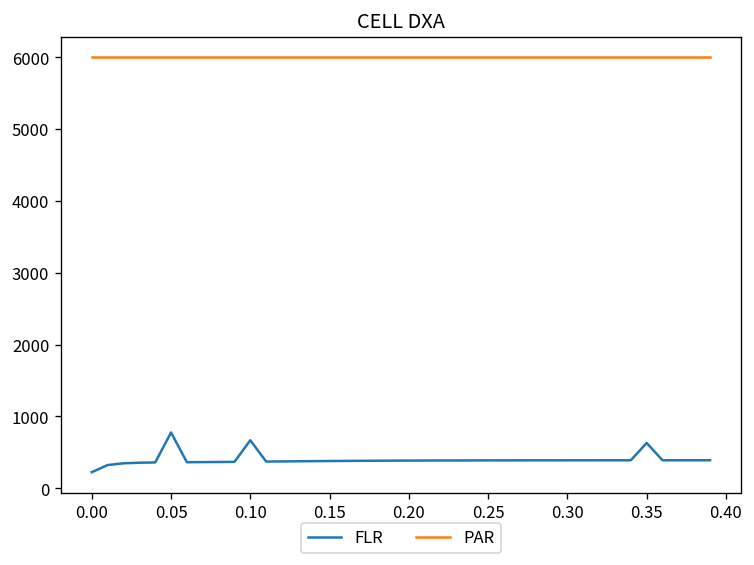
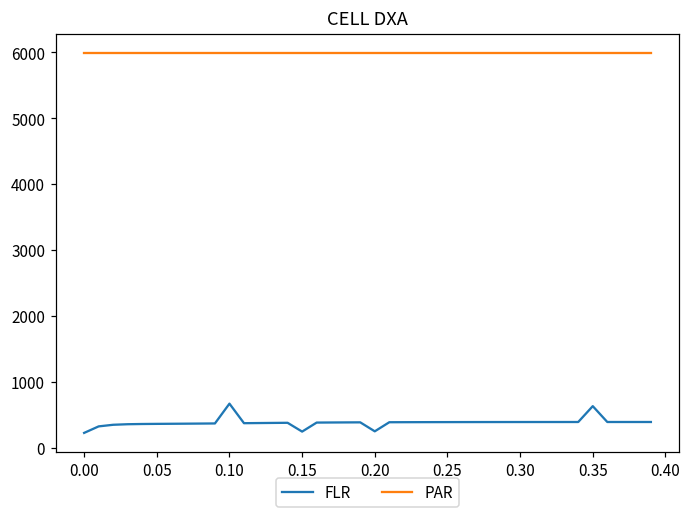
  {
    "FLR": {
      "0.00": 200,
-     "0.05": 800,
+     "0.05": 400,
      "0.10": 700,
-     "0.15": 400,
-     "0.20": 400,
+     "0.15": 200,
+     "0.20": 200,
      "0.25": 400,
      "0.30": 400,
      "0.35": 600
    },
    "PAR": {
      "0.00": 6000,
      "0.05": 6000,
      "0.10": 6000,
      "0.15": 6000,
      "0.20": 6000,
      "0.25": 6000,
      "0.30": 6000,
      "0.35": 6000
    }
  }
